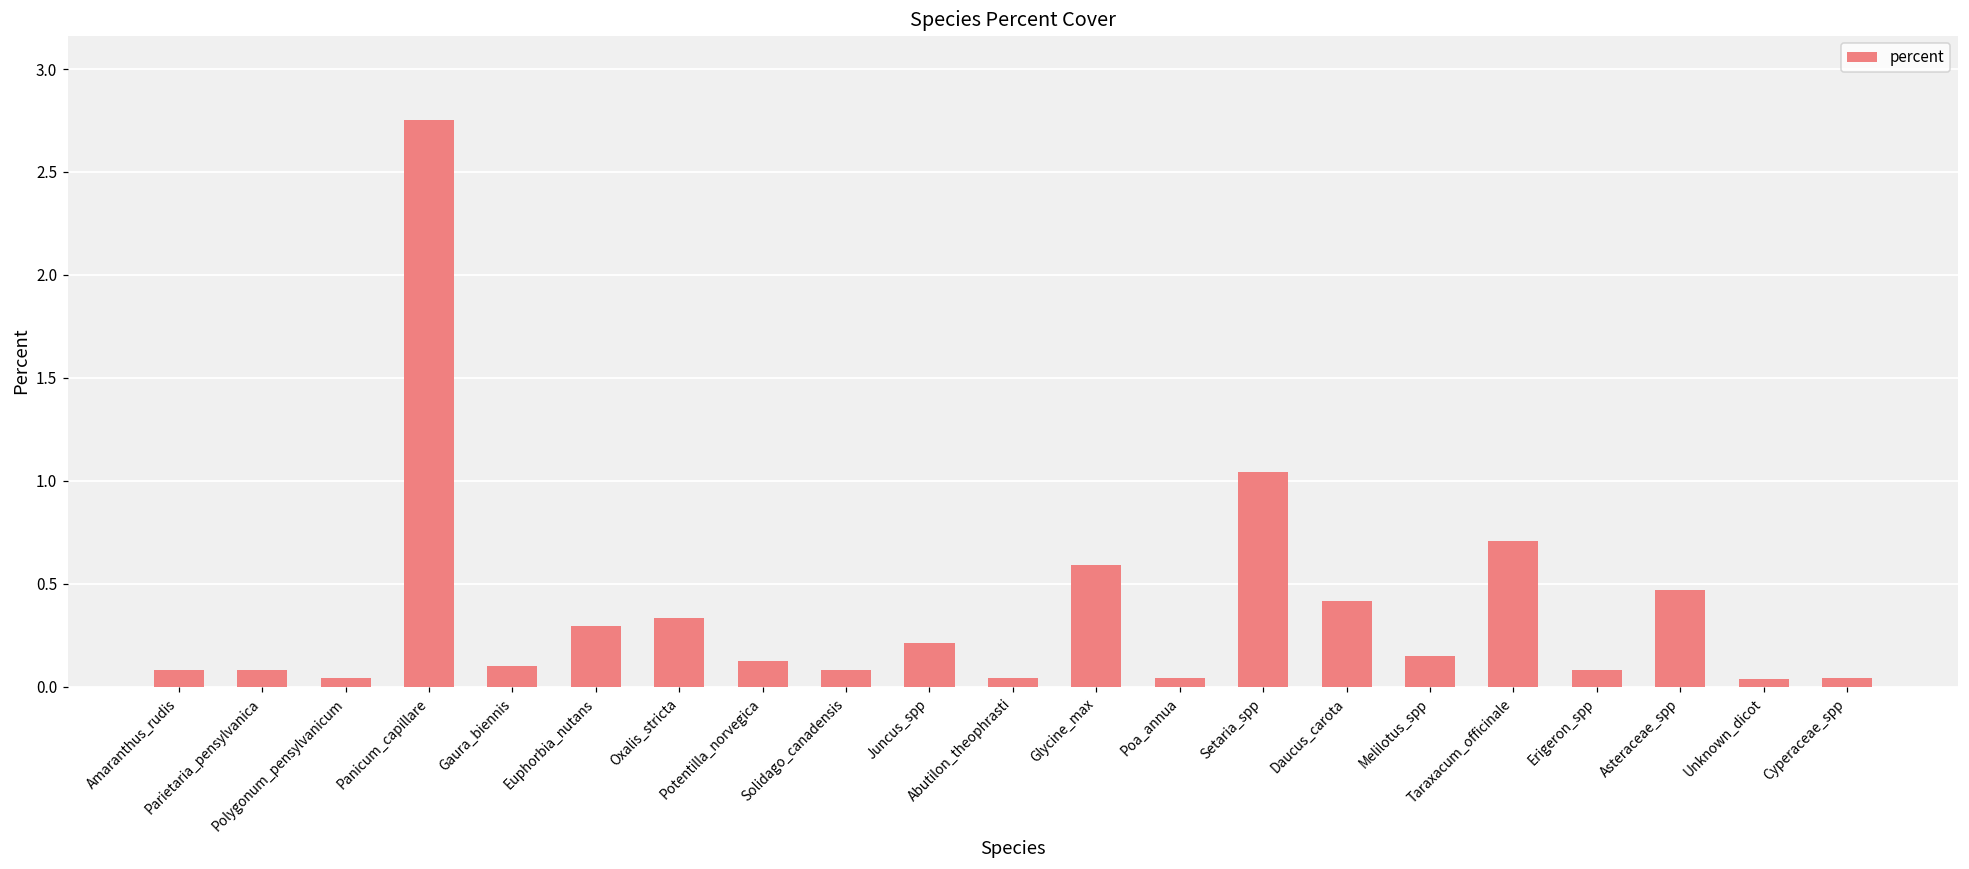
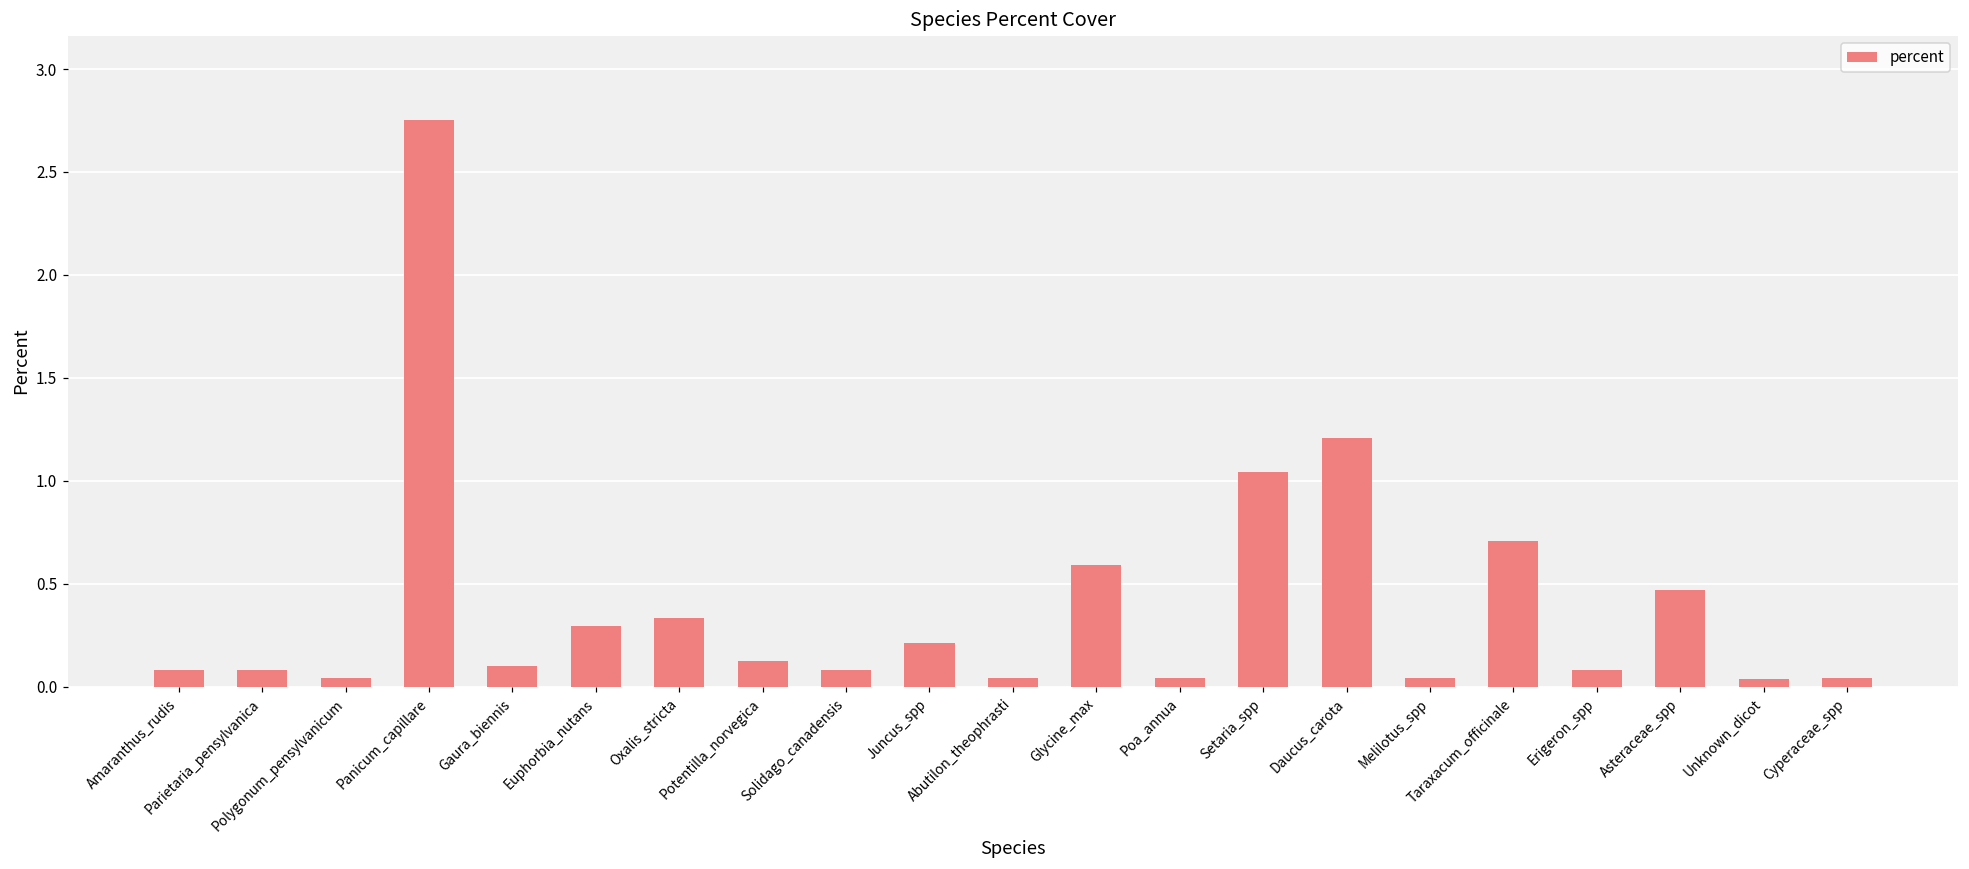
  {
    "Amaranthus_rudis": 0.08,
    "Parietaria_pensylvanica": 0.08,
    "Polygonum_pensylvanicum": 0.04,
    "Panicum_capillare": 2.75,
    "Gaura_biennis": 0.10,
    "Euphorbia_nutans": 0.29,
    "Oxalis_stricta": 0.33,
    "Potentilla_norvegica": 0.13,
    "Solidago_canadensis": 0.08,
    "Juncus_spp": 0.21,
    "Abutilon_theophrasti": 0.04,
    "Glycine_max": 0.59,
    "Poa_annua": 0.04,
    "Setaria_spp": 1.04,
-   "Daucus_carota": 0.42,
-   "Melilotus_spp": 0.15,
+   "Daucus_carota": 1.21,
+   "Melilotus_spp": 0.04,
    "Taraxacum_officinale": 0.71,
    "Erigeron_spp": 0.08,
    "Asteraceae_spp": 0.47,
    "Unknown_dicot": 0.04,
    "Cyperaceae_spp": 0.04
  }
